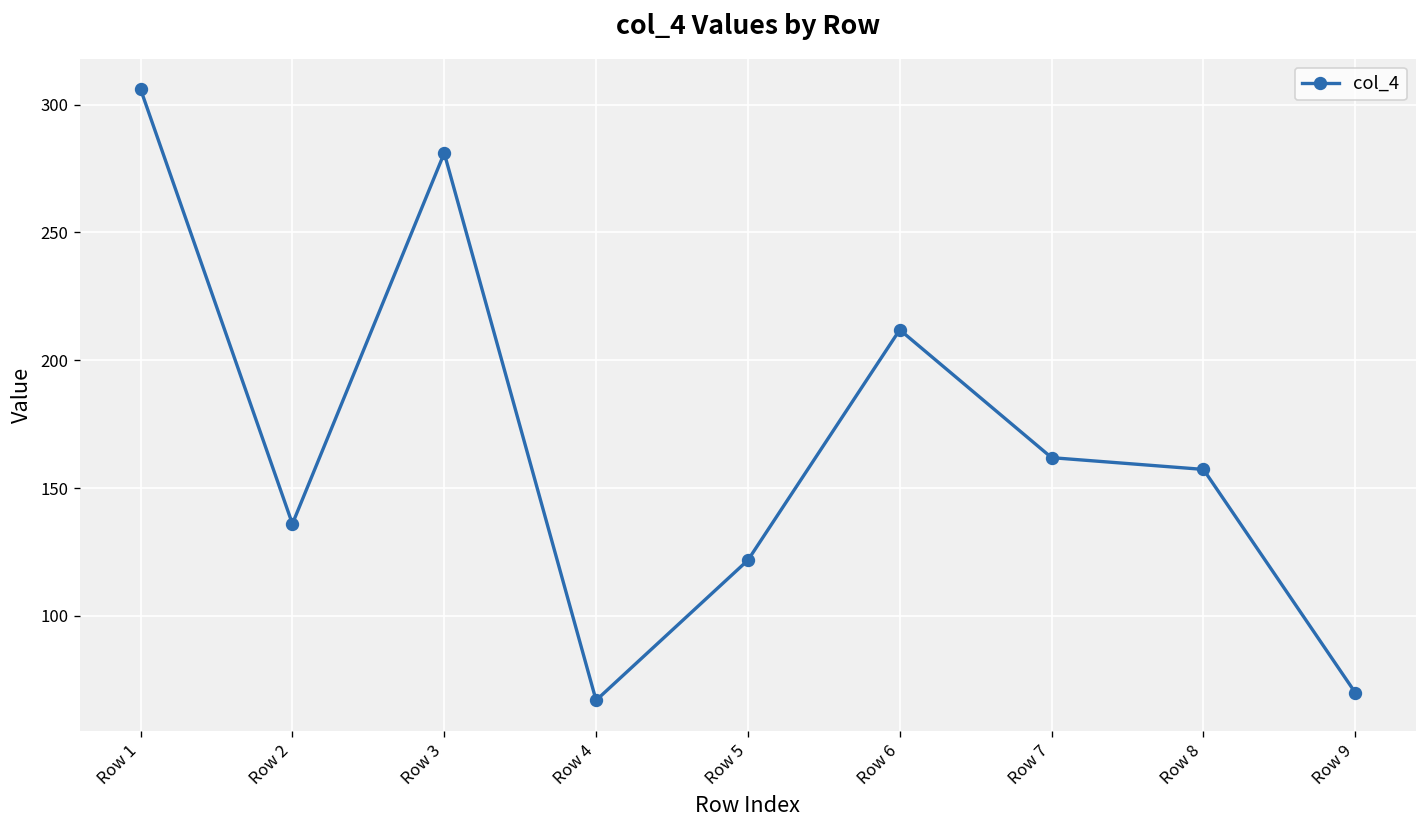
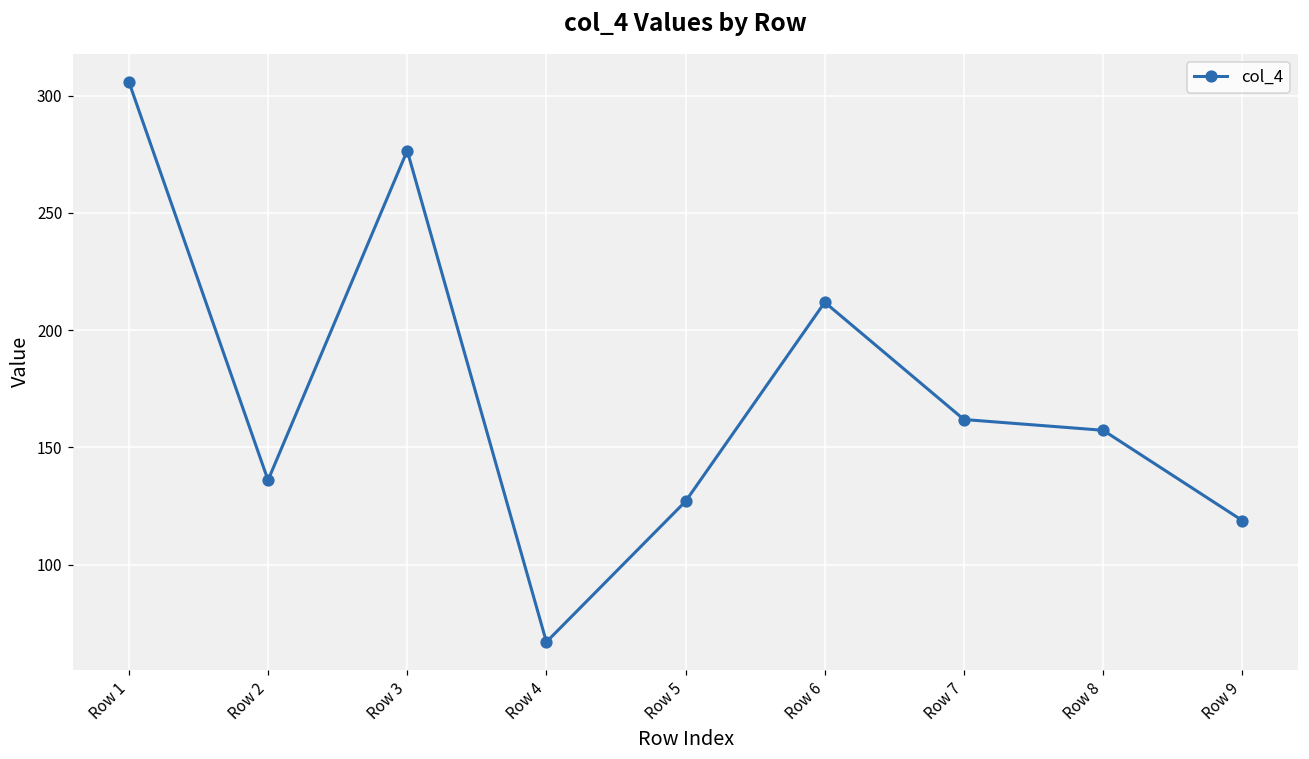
  {
    "Row 1": 306,
    "Row 2": 136,
-   "Row 3": 281,
+   "Row 3": 277,
    "Row 4": 67,
-   "Row 5": 122,
+   "Row 5": 127,
    "Row 6": 212,
    "Row 7": 162,
    "Row 8": 157,
-   "Row 9": 70
+   "Row 9": 119
  }
